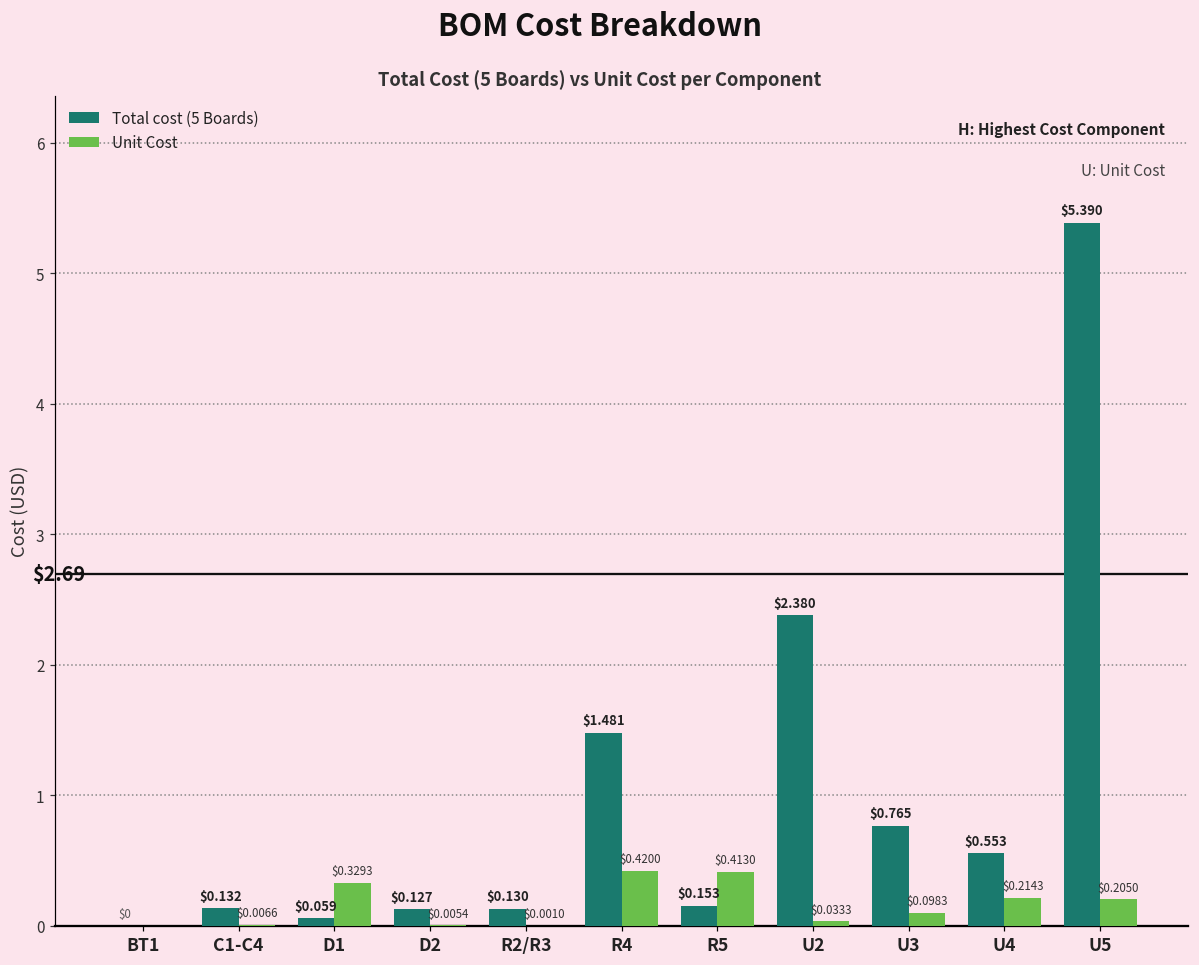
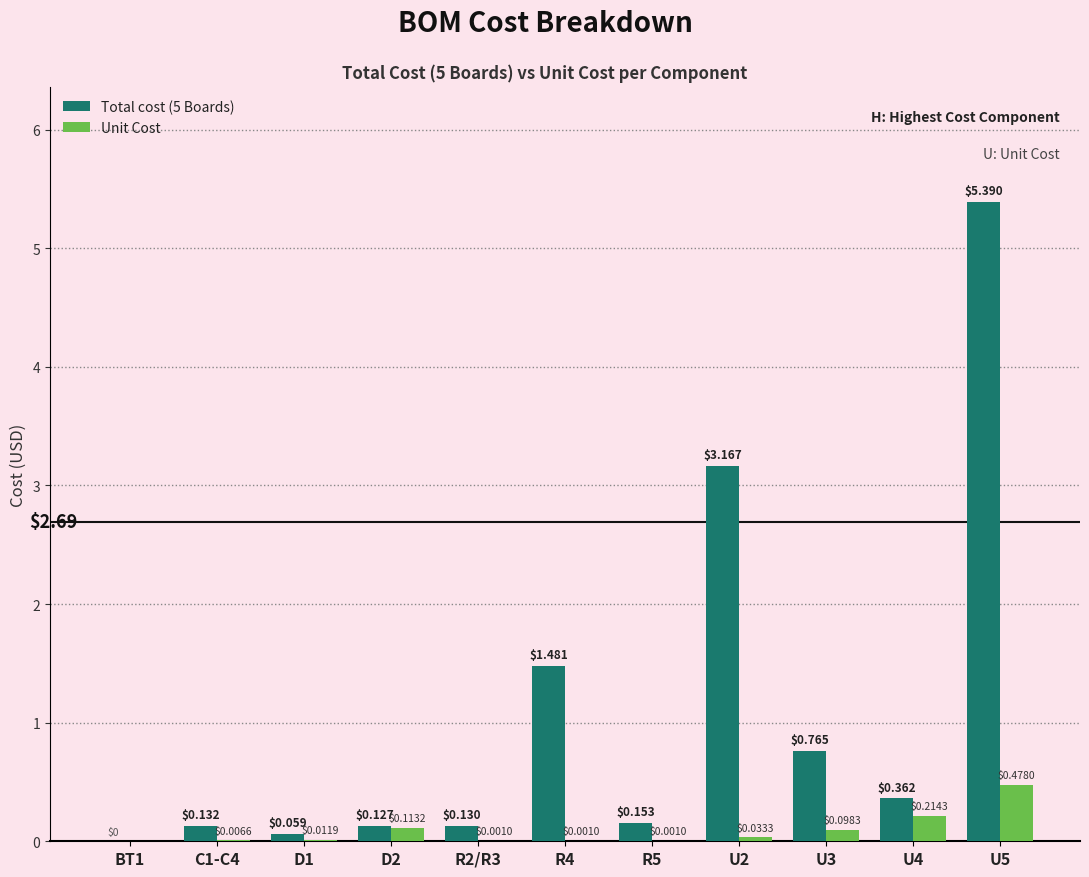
  {
    "Total cost (5 Boards)": {
      "BT1": "$0",
      "C1-C4": "$0.132",
      "D1": "$0.059",
      "D2": "$0.127",
      "R2/R3": "$0.130",
      "R4": "$1.481",
      "R5": "$0.153",
-     "U2": "$2.380",
+     "U2": "$3.167",
      "U3": "$0.765",
-     "U4": "$0.553",
+     "U4": "$0.362",
      "U5": "$5.390"
    },
    "Unit Cost": {
      "C1-C4": "$0.0066",
-     "D1": "$0.3293",
-     "D2": "$0.0054",
+     "D1": "$0.0119",
+     "D2": "$0.1132",
      "R2/R3": "$0.0010",
-     "R4": "$0.4200",
-     "R5": "$0.4130",
+     "R4": "$0.0010",
+     "R5": "$0.0010",
      "U2": "$0.0333",
      "U3": "$0.0983",
      "U4": "$0.2143",
-     "U5": "$0.2050"
+     "U5": "$0.4780"
    }
  }
